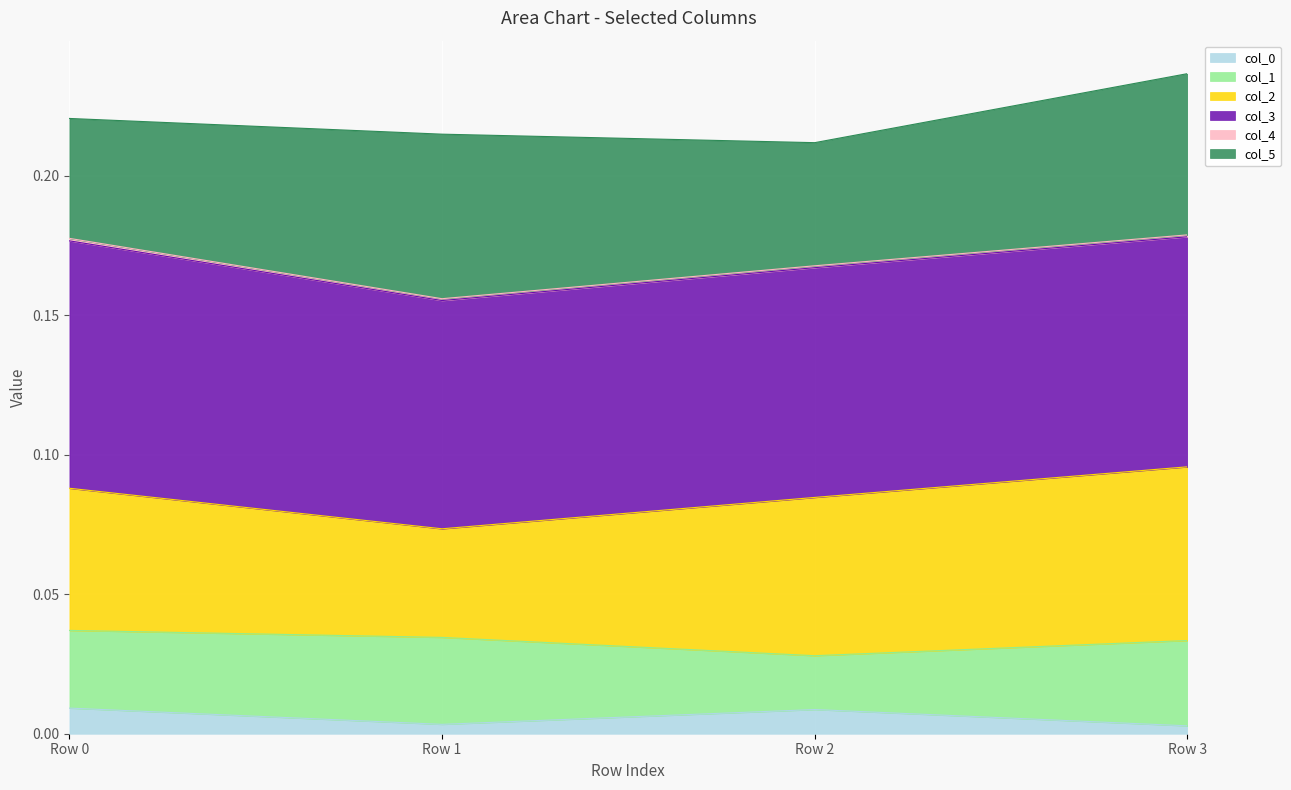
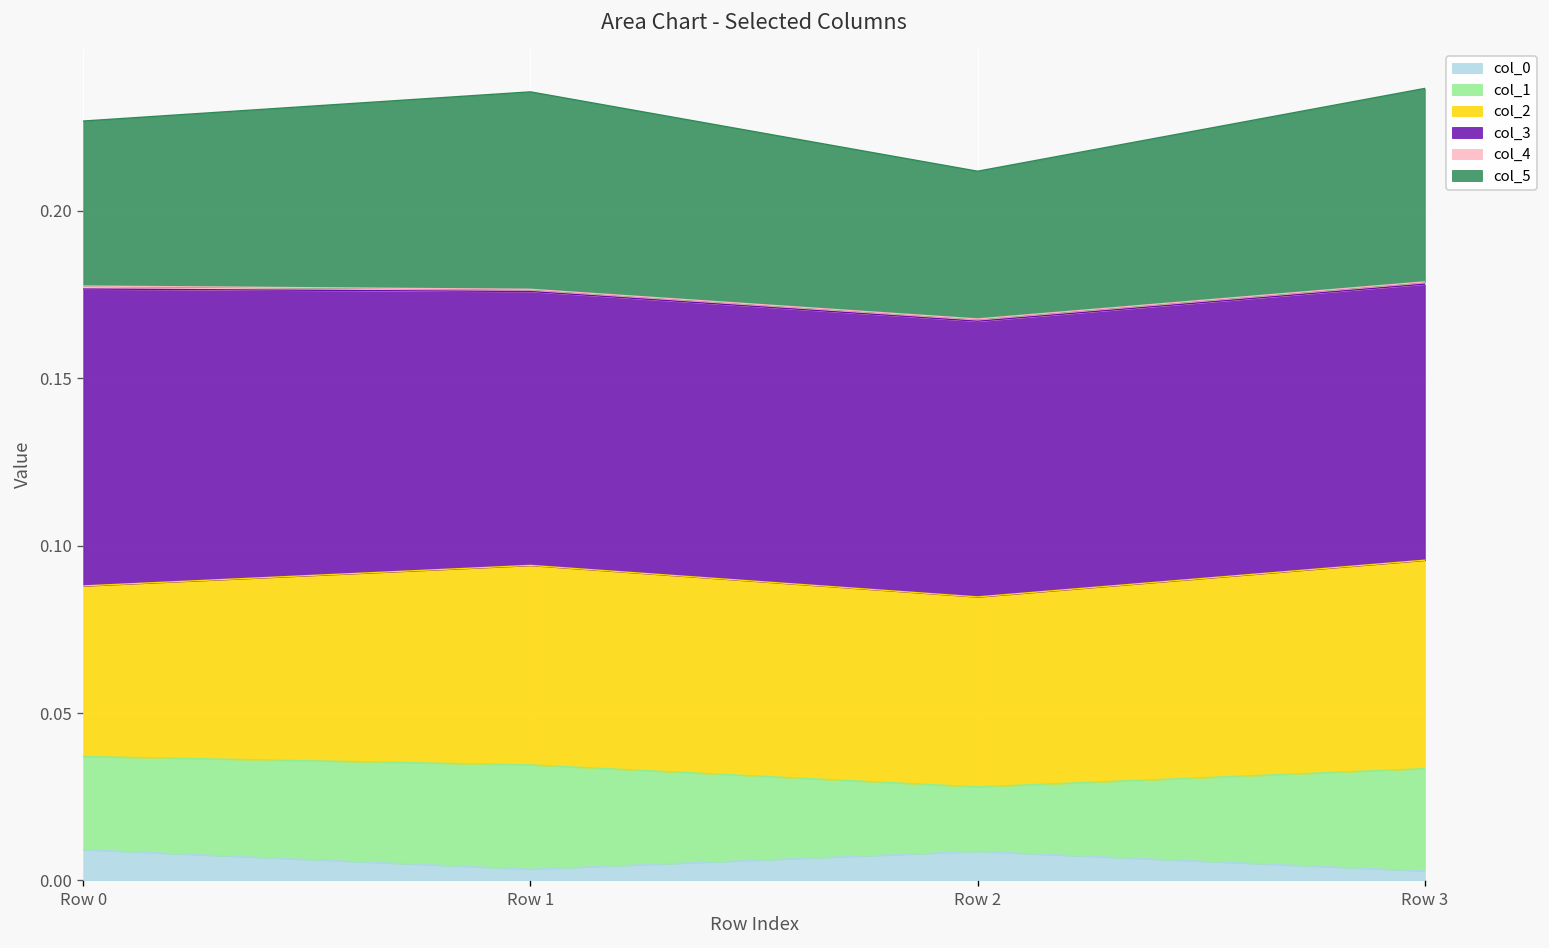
  {
    "col_0": {
      "Row 0": 0.009,
      "Row 1": 0.003,
      "Row 2": 0.009,
      "Row 3": 0.003
    },
    "col_1": {
      "Row 0": 0.028,
      "Row 1": 0.031,
      "Row 2": 0.019,
      "Row 3": 0.031
    },
    "col_2": {
      "Row 0": 0.051,
-     "Row 1": 0.039,
+     "Row 1": 0.060,
      "Row 2": 0.057,
      "Row 3": 0.062
    },
    "col_5": {
-     "Row 0": 0.043,
+     "Row 0": 0.049,
      "Row 1": 0.059,
      "Row 2": 0.044,
      "Row 3": 0.058
    }
  }
